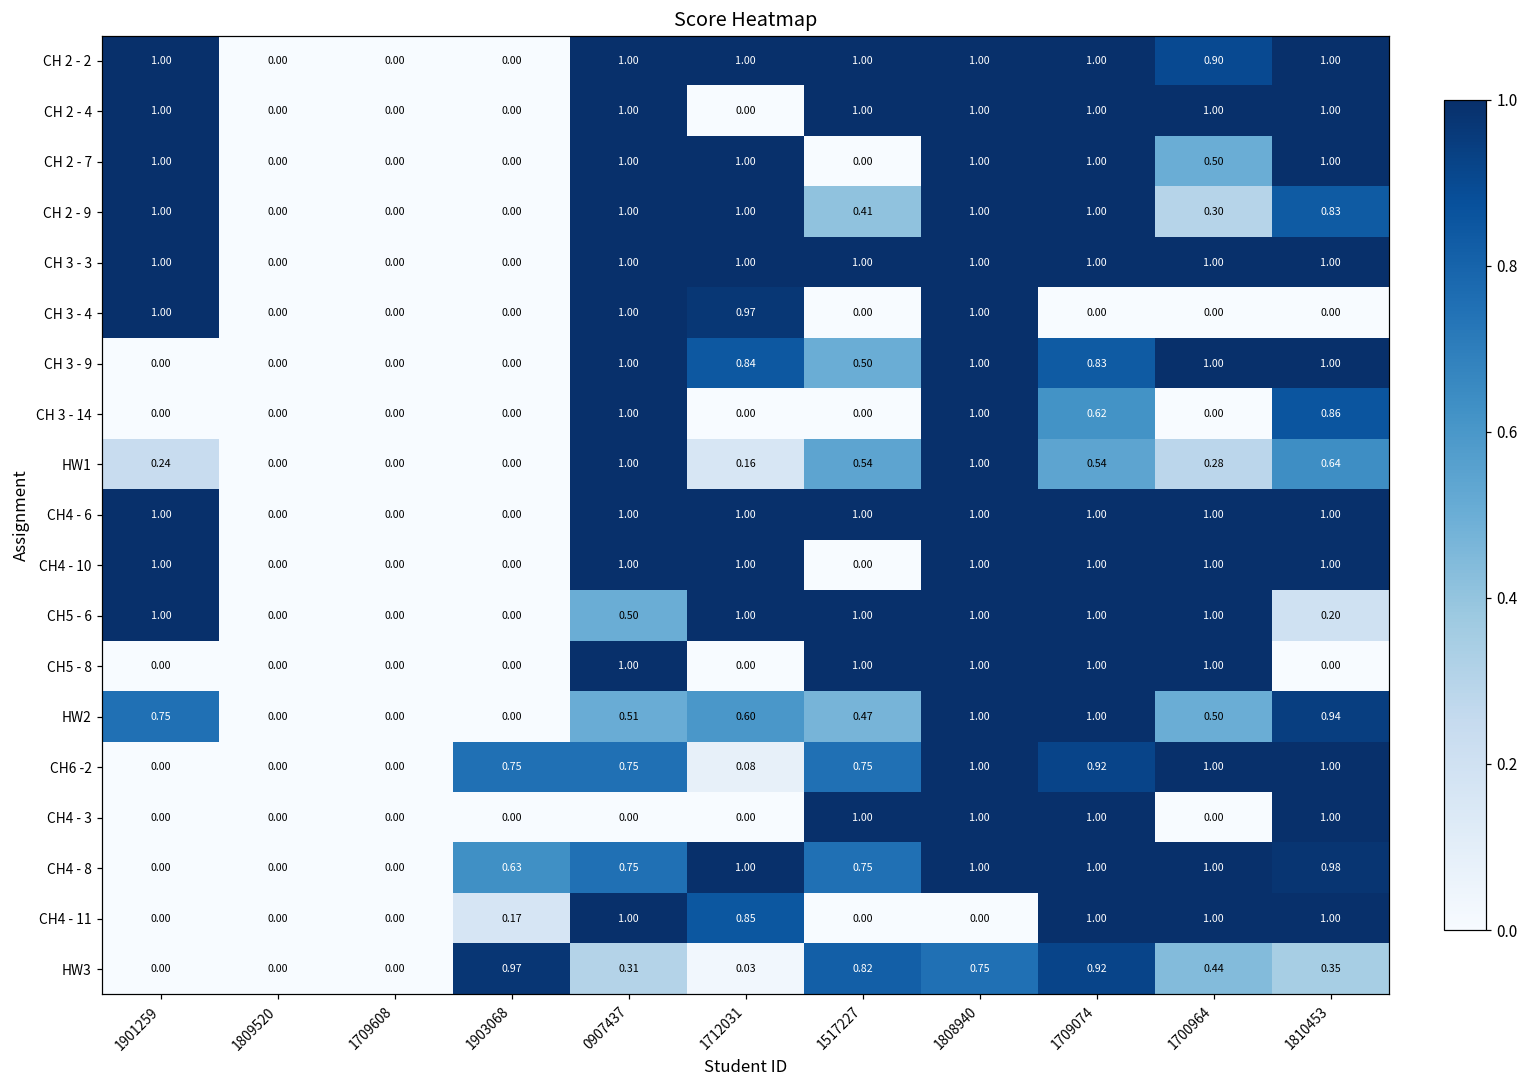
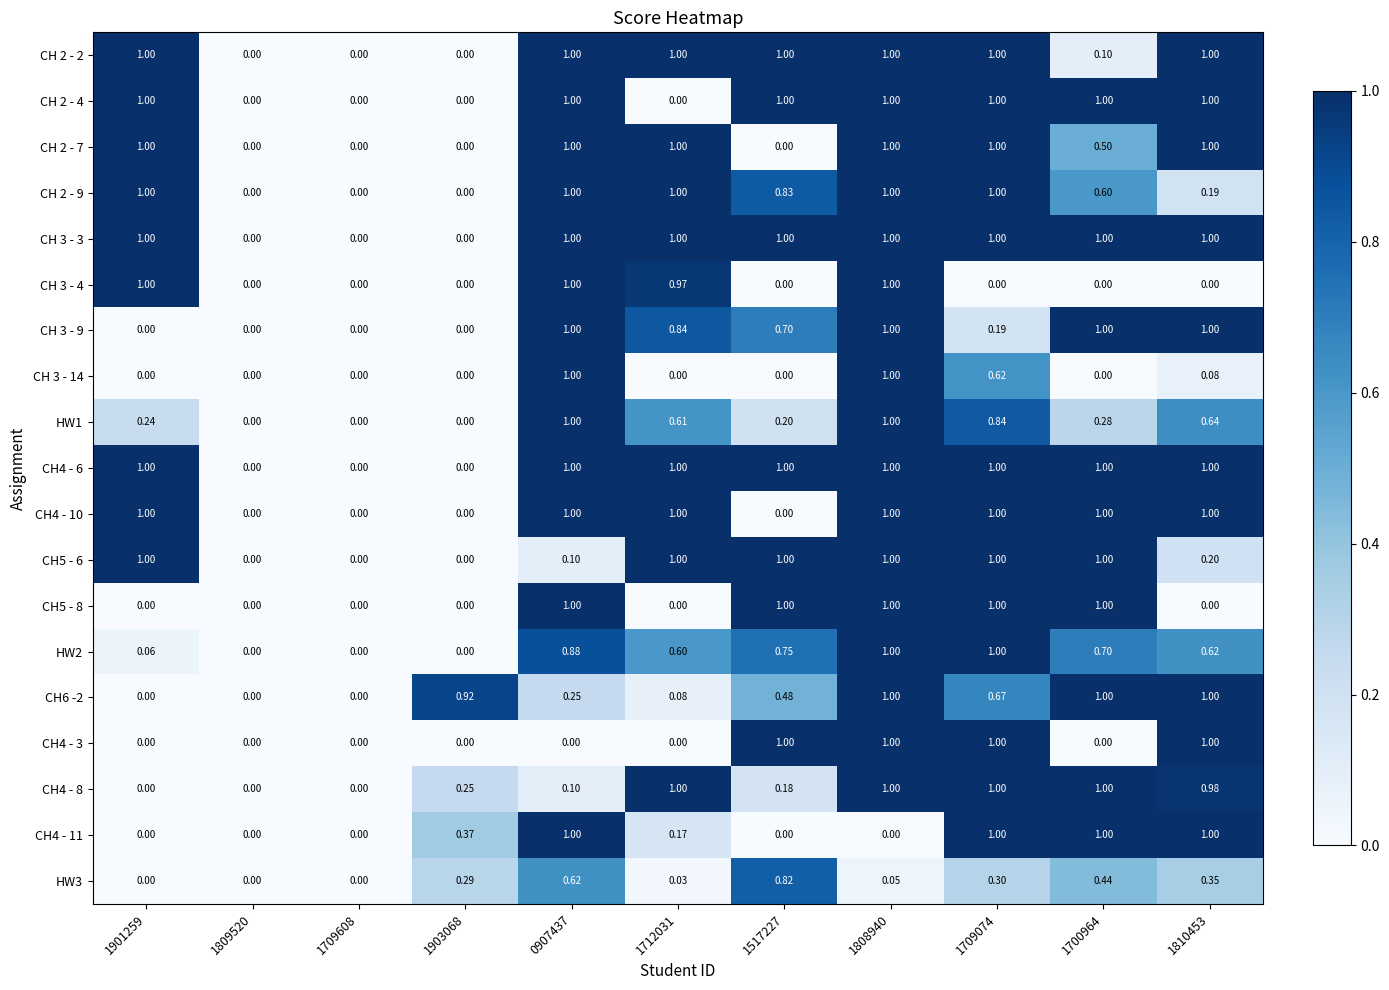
  {
    "CH 2 - 2": {
      "1901259": 1.00,
      "1809520": 0.00,
      "1709608": 0.00,
      "1903068": 0.00,
      "0907437": 1.00,
      "1712031": 1.00,
      "1517227": 1.00,
      "1808940": 1.00,
      "1709074": 1.00,
-     "1700964": 0.90,
+     "1700964": 0.10,
      "1810453": 1.00
    },
    "CH 2 - 9": {
      "1901259": 1.00,
      "1809520": 0.00,
      "1709608": 0.00,
      "1903068": 0.00,
      "0907437": 1.00,
      "1712031": 1.00,
-     "1517227": 0.41,
+     "1517227": 0.83,
      "1808940": 1.00,
      "1709074": 1.00,
-     "1700964": 0.30,
-     "1810453": 0.83
+     "1700964": 0.60,
+     "1810453": 0.19
    },
    "CH 3 - 9": {
      "1901259": 0.00,
      "1809520": 0.00,
      "1709608": 0.00,
      "1903068": 0.00,
      "0907437": 1.00,
      "1712031": 0.84,
-     "1517227": 0.50,
+     "1517227": 0.70,
      "1808940": 1.00,
-     "1709074": 0.83,
+     "1709074": 0.19,
      "1700964": 1.00,
      "1810453": 1.00
    },
    "CH 3 - 14": {
      "1901259": 0.00,
      "1809520": 0.00,
      "1709608": 0.00,
      "1903068": 0.00,
      "0907437": 1.00,
      "1712031": 0.00,
      "1517227": 0.00,
      "1808940": 1.00,
      "1709074": 0.62,
      "1700964": 0.00,
-     "1810453": 0.86
+     "1810453": 0.08
    },
    "HW1": {
      "1901259": 0.24,
      "1809520": 0.00,
      "1709608": 0.00,
      "1903068": 0.00,
      "0907437": 1.00,
-     "1712031": 0.16,
-     "1517227": 0.54,
+     "1712031": 0.61,
+     "1517227": 0.20,
      "1808940": 1.00,
-     "1709074": 0.54,
+     "1709074": 0.84,
      "1700964": 0.28,
      "1810453": 0.64
    },
    "CH5 - 6": {
      "1901259": 1.00,
      "1809520": 0.00,
      "1709608": 0.00,
      "1903068": 0.00,
-     "0907437": 0.50,
+     "0907437": 0.10,
      "1712031": 1.00,
      "1517227": 1.00,
      "1808940": 1.00,
      "1709074": 1.00,
      "1700964": 1.00,
      "1810453": 0.20
    },
    "HW2": {
-     "1901259": 0.75,
+     "1901259": 0.06,
      "1809520": 0.00,
      "1709608": 0.00,
      "1903068": 0.00,
-     "0907437": 0.51,
+     "0907437": 0.88,
      "1712031": 0.60,
-     "1517227": 0.47,
+     "1517227": 0.75,
      "1808940": 1.00,
      "1709074": 1.00,
-     "1700964": 0.50,
-     "1810453": 0.94
+     "1700964": 0.70,
+     "1810453": 0.62
    },
    "CH6 -2": {
      "1901259": 0.00,
      "1809520": 0.00,
      "1709608": 0.00,
-     "1903068": 0.75,
-     "0907437": 0.75,
+     "1903068": 0.92,
+     "0907437": 0.25,
      "1712031": 0.08,
-     "1517227": 0.75,
+     "1517227": 0.48,
      "1808940": 1.00,
-     "1709074": 0.92,
+     "1709074": 0.67,
      "1700964": 1.00,
      "1810453": 1.00
    },
    "CH4 - 8": {
      "1901259": 0.00,
      "1809520": 0.00,
      "1709608": 0.00,
-     "1903068": 0.63,
-     "0907437": 0.75,
+     "1903068": 0.25,
+     "0907437": 0.10,
      "1712031": 1.00,
-     "1517227": 0.75,
+     "1517227": 0.18,
      "1808940": 1.00,
      "1709074": 1.00,
      "1700964": 1.00,
      "1810453": 0.98
    },
    "CH4 - 11": {
      "1901259": 0.00,
      "1809520": 0.00,
      "1709608": 0.00,
-     "1903068": 0.17,
+     "1903068": 0.37,
      "0907437": 1.00,
-     "1712031": 0.85,
+     "1712031": 0.17,
      "1517227": 0.00,
      "1808940": 0.00,
      "1709074": 1.00,
      "1700964": 1.00,
      "1810453": 1.00
    },
    "HW3": {
      "1901259": 0.00,
      "1809520": 0.00,
      "1709608": 0.00,
-     "1903068": 0.97,
-     "0907437": 0.31,
+     "1903068": 0.29,
+     "0907437": 0.62,
      "1712031": 0.03,
      "1517227": 0.82,
-     "1808940": 0.75,
-     "1709074": 0.92,
+     "1808940": 0.05,
+     "1709074": 0.30,
      "1700964": 0.44,
      "1810453": 0.35
    }
  }
